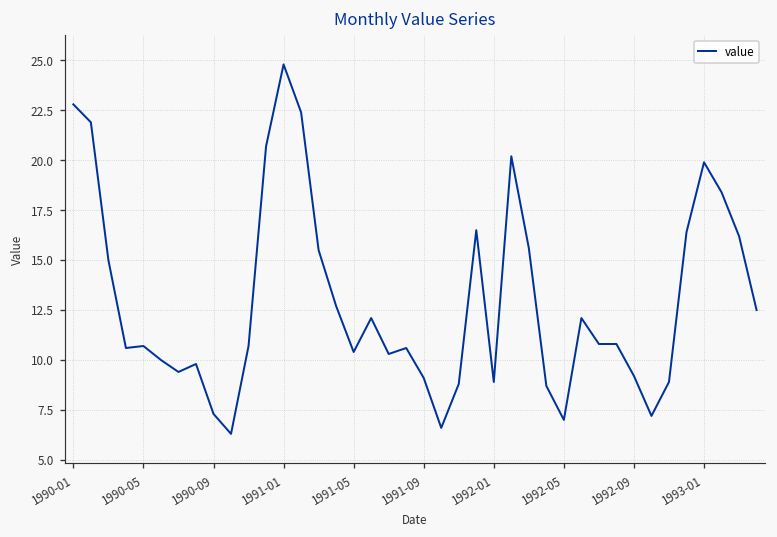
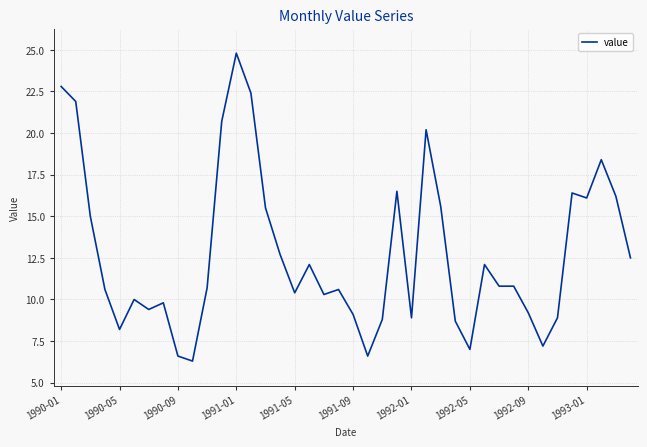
  {
    "1990-01": 22.8,
-   "1990-05": 10.7,
-   "1990-09": 7.3,
+   "1990-05": 8.2,
+   "1990-09": 6.6,
    "1991-01": 24.8,
    "1991-05": 10.4,
    "1991-09": 9.1,
    "1992-01": 8.9,
    "1992-05": 7.0,
    "1992-09": 9.2,
-   "1993-01": 19.9
+   "1993-01": 16.1
  }
